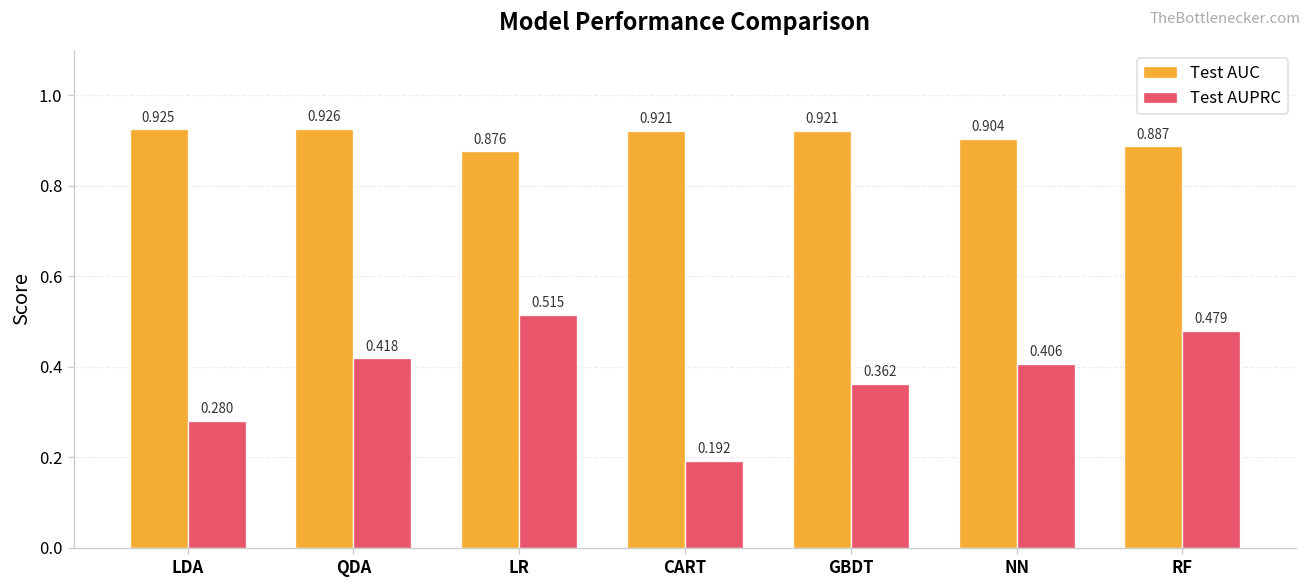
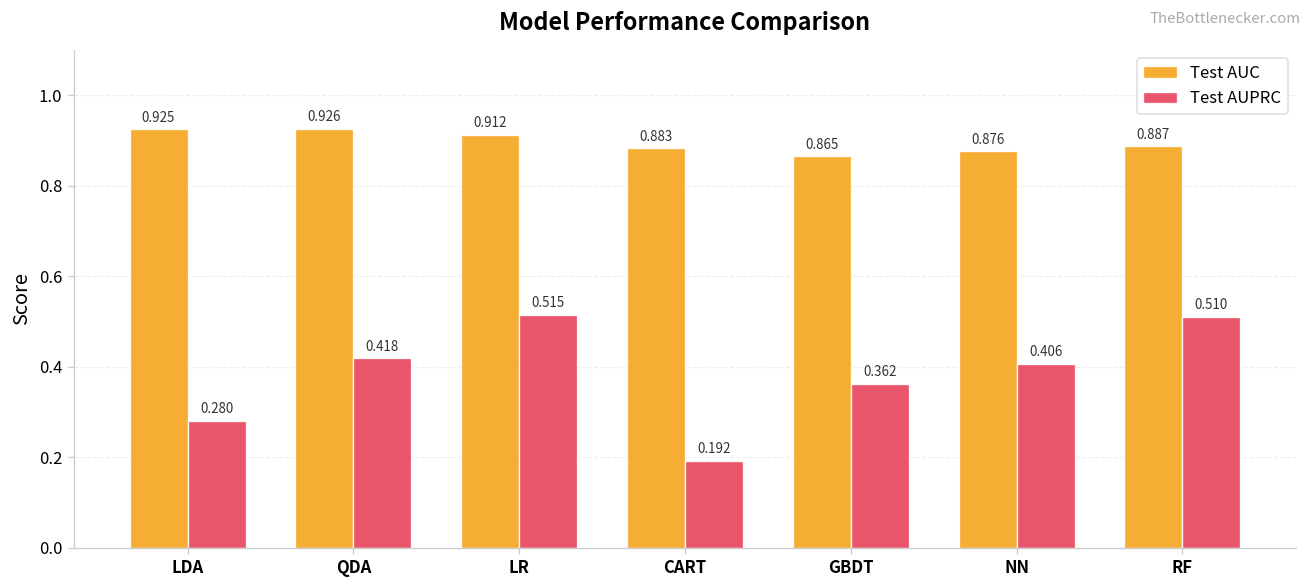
  {
    "Test AUC": {
      "LDA": 0.925,
      "QDA": 0.926,
-     "LR": 0.876,
-     "CART": 0.921,
-     "GBDT": 0.921,
-     "NN": 0.904,
+     "LR": 0.912,
+     "CART": 0.883,
+     "GBDT": 0.865,
+     "NN": 0.876,
      "RF": 0.887
    },
    "Test AUPRC": {
      "LDA": 0.280,
      "QDA": 0.418,
      "LR": 0.515,
      "CART": 0.192,
      "GBDT": 0.362,
      "NN": 0.406,
-     "RF": 0.479
+     "RF": 0.510
    }
  }
